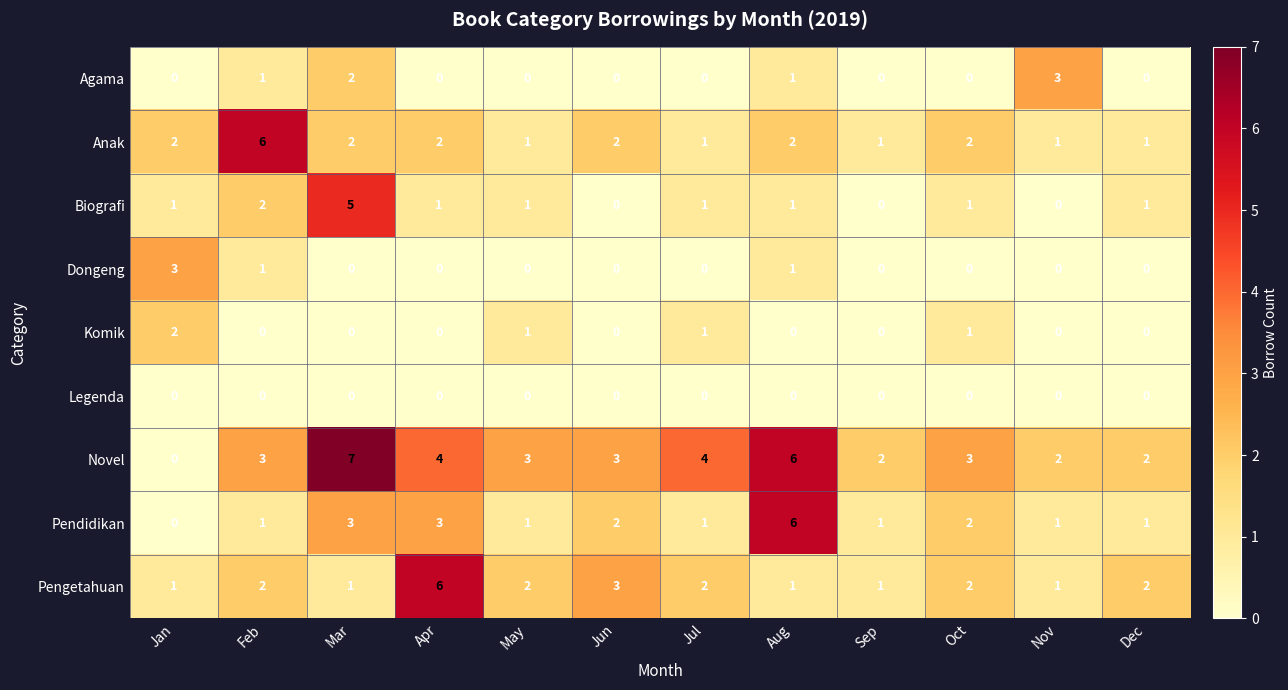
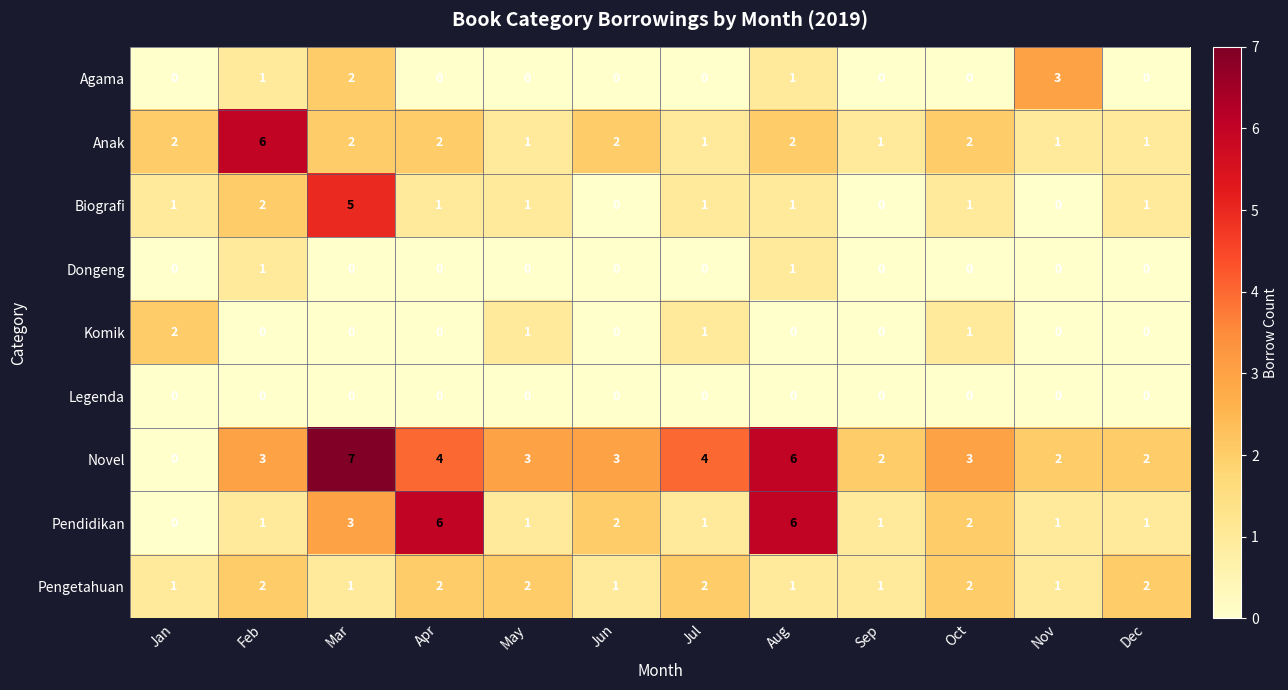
  {
    "Agama": {
      "Jan": 0,
      "Feb": 1,
      "Mar": 2,
      "Apr": 0,
      "May": 0,
      "Jun": 0,
      "Jul": 0,
      "Aug": 1,
      "Sep": 0,
      "Oct": 0,
      "Nov": 3,
      "Dec": 0
    },
    "Anak": {
      "Jan": 2,
      "Feb": 6,
      "Mar": 2,
      "Apr": 2,
      "May": 1,
      "Jun": 2,
      "Jul": 1,
      "Aug": 2,
      "Sep": 1,
      "Oct": 2,
      "Nov": 1,
      "Dec": 1
    },
    "Biografi": {
      "Jan": 1,
      "Feb": 2,
      "Mar": 5,
      "Apr": 1,
      "May": 1,
      "Jun": 0,
      "Jul": 1,
      "Aug": 1,
      "Sep": 0,
      "Oct": 1,
      "Nov": 0,
      "Dec": 1
    },
    "Dongeng": {
-     "Jan": 3,
+     "Jan": 0,
      "Feb": 1,
      "Mar": 0,
      "Apr": 0,
      "May": 0,
      "Jun": 0,
      "Jul": 0,
      "Aug": 1,
      "Sep": 0,
      "Oct": 0,
      "Nov": 0,
      "Dec": 0
    },
    "Komik": {
      "Jan": 2,
      "Feb": 0,
      "Mar": 0,
      "Apr": 0,
      "May": 1,
      "Jun": 0,
      "Jul": 1,
      "Aug": 0,
      "Sep": 0,
      "Oct": 1,
      "Nov": 0,
      "Dec": 0
    },
    "Legenda": {
      "Jan": 0,
      "Feb": 0,
      "Mar": 0,
      "Apr": 0,
      "May": 0,
      "Jun": 0,
      "Jul": 0,
      "Aug": 0,
      "Sep": 0,
      "Oct": 0,
      "Nov": 0,
      "Dec": 0
    },
    "Novel": {
      "Jan": 0,
      "Feb": 3,
      "Mar": 7,
      "Apr": 4,
      "May": 3,
      "Jun": 3,
      "Jul": 4,
      "Aug": 6,
      "Sep": 2,
      "Oct": 3,
      "Nov": 2,
      "Dec": 2
    },
    "Pendidikan": {
      "Jan": 0,
      "Feb": 1,
      "Mar": 3,
-     "Apr": 3,
+     "Apr": 6,
      "May": 1,
      "Jun": 2,
      "Jul": 1,
      "Aug": 6,
      "Sep": 1,
      "Oct": 2,
      "Nov": 1,
      "Dec": 1
    },
    "Pengetahuan": {
      "Jan": 1,
      "Feb": 2,
      "Mar": 1,
-     "Apr": 6,
+     "Apr": 2,
      "May": 2,
-     "Jun": 3,
+     "Jun": 1,
      "Jul": 2,
      "Aug": 1,
      "Sep": 1,
      "Oct": 2,
      "Nov": 1,
      "Dec": 2
    }
  }
